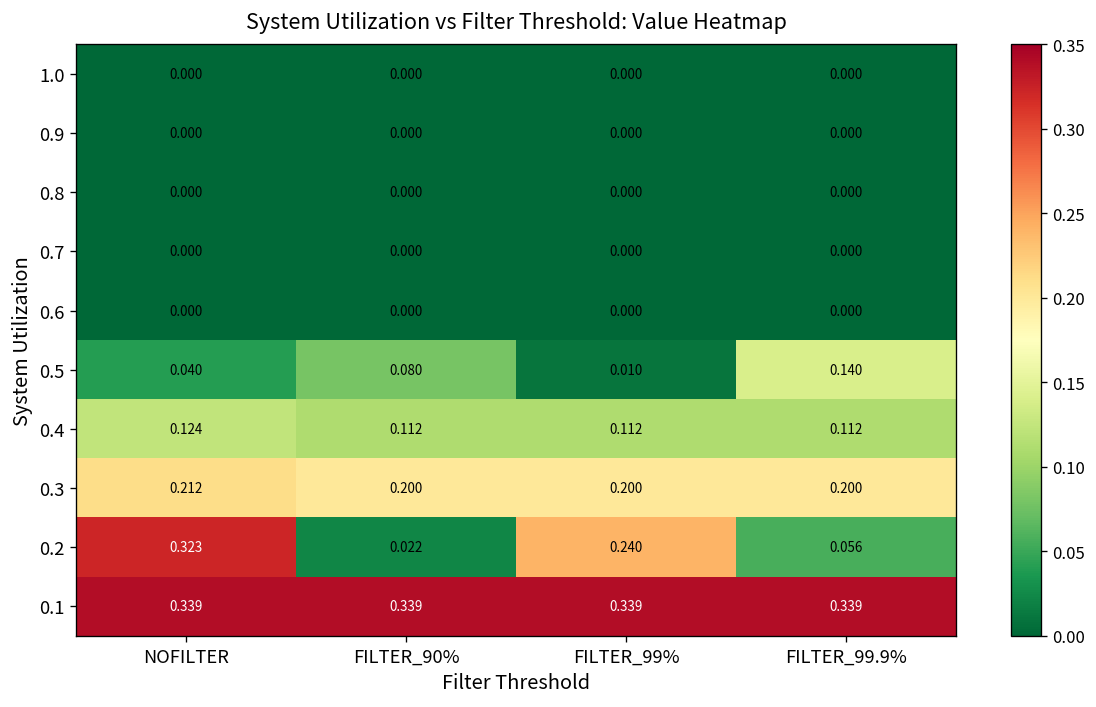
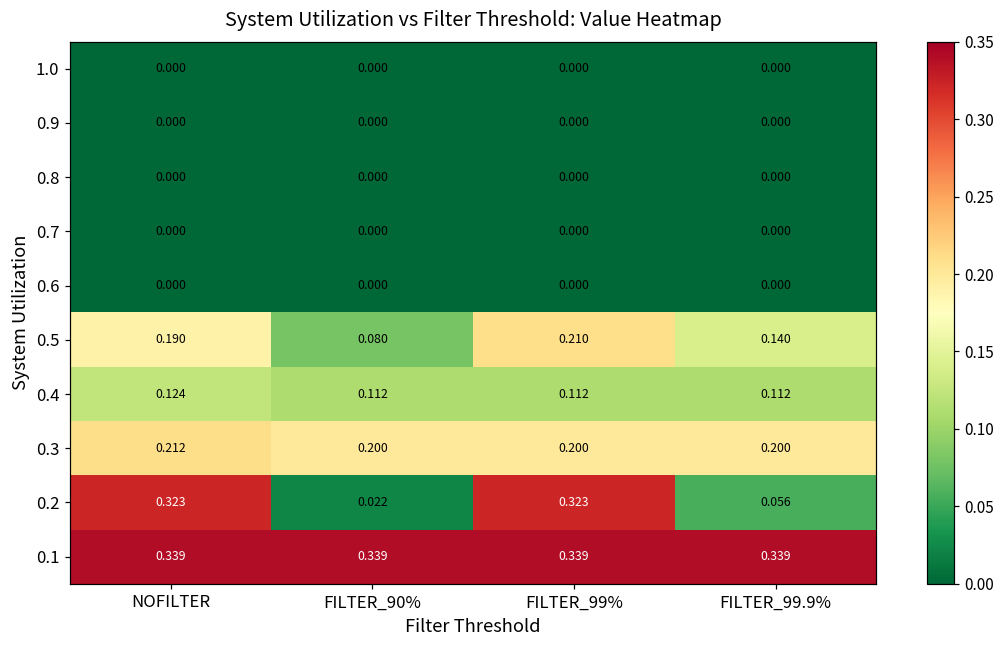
  {
    "1.0": {
      "NOFILTER": 0.000,
      "FILTER_90%": 0.000,
      "FILTER_99%": 0.000,
      "FILTER_99.9%": 0.000
    },
    "0.9": {
      "NOFILTER": 0.000,
      "FILTER_90%": 0.000,
      "FILTER_99%": 0.000,
      "FILTER_99.9%": 0.000
    },
    "0.8": {
      "NOFILTER": 0.000,
      "FILTER_90%": 0.000,
      "FILTER_99%": 0.000,
      "FILTER_99.9%": 0.000
    },
    "0.7": {
      "NOFILTER": 0.000,
      "FILTER_90%": 0.000,
      "FILTER_99%": 0.000,
      "FILTER_99.9%": 0.000
    },
    "0.6": {
      "NOFILTER": 0.000,
      "FILTER_90%": 0.000,
      "FILTER_99%": 0.000,
      "FILTER_99.9%": 0.000
    },
    "0.5": {
-     "NOFILTER": 0.040,
+     "NOFILTER": 0.190,
      "FILTER_90%": 0.080,
-     "FILTER_99%": 0.010,
+     "FILTER_99%": 0.210,
      "FILTER_99.9%": 0.140
    },
    "0.4": {
      "NOFILTER": 0.124,
      "FILTER_90%": 0.112,
      "FILTER_99%": 0.112,
      "FILTER_99.9%": 0.112
    },
    "0.3": {
      "NOFILTER": 0.212,
      "FILTER_90%": 0.200,
      "FILTER_99%": 0.200,
      "FILTER_99.9%": 0.200
    },
    "0.2": {
      "NOFILTER": 0.323,
      "FILTER_90%": 0.022,
-     "FILTER_99%": 0.240,
+     "FILTER_99%": 0.323,
      "FILTER_99.9%": 0.056
    },
    "0.1": {
      "NOFILTER": 0.339,
      "FILTER_90%": 0.339,
      "FILTER_99%": 0.339,
      "FILTER_99.9%": 0.339
    }
  }
